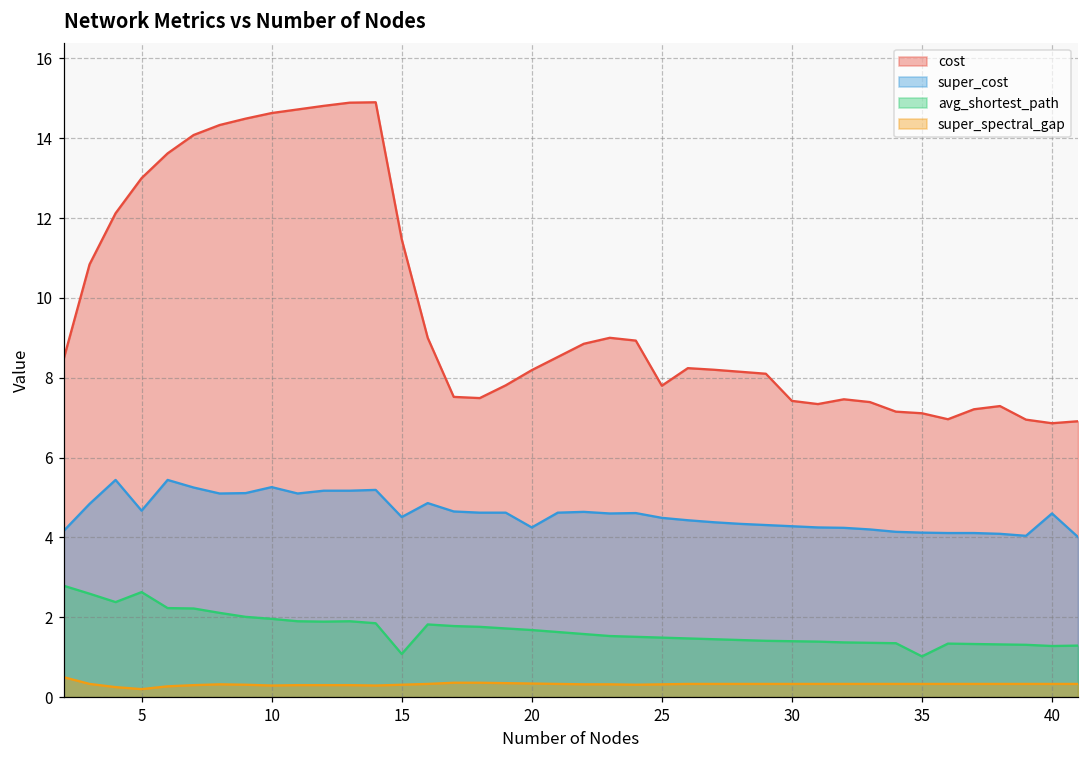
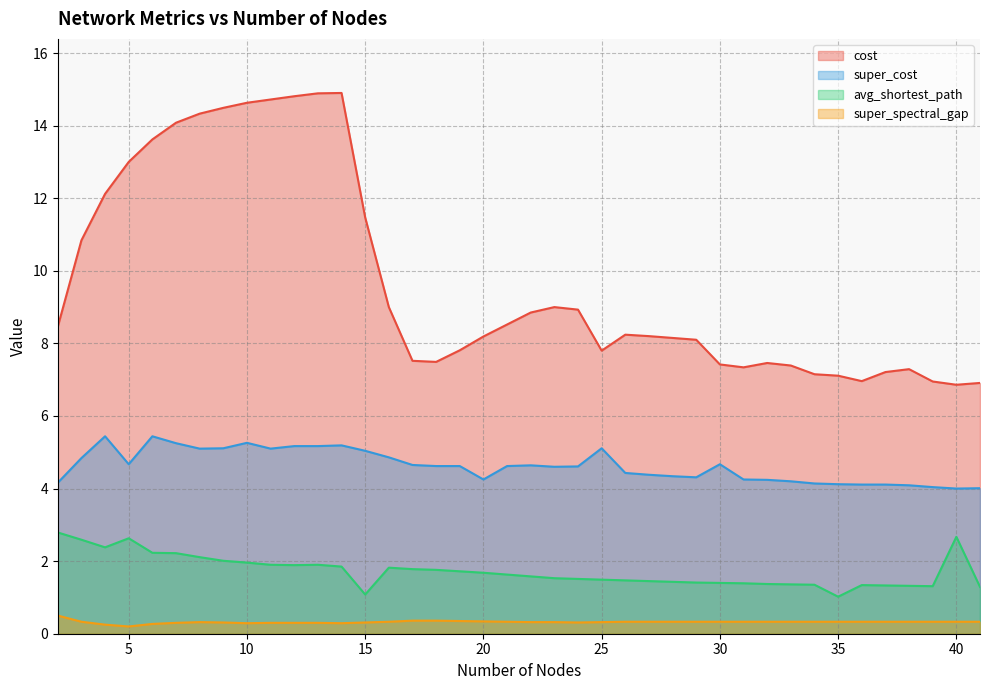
  {
    "super_cost": {
      "5": 4.7,
      "10": 5.3,
-     "15": 4.5,
+     "15": 5.0,
      "20": 4.3,
-     "25": 4.5,
-     "30": 4.3,
+     "25": 5.1,
+     "30": 4.7,
      "35": 4.1,
-     "40": 4.6
+     "40": 4.0
    },
    "avg_shortest_path": {
      "5": 2.6,
      "10": 2.0,
      "15": 1.1,
      "20": 1.7,
      "25": 1.5,
      "30": 1.4,
      "35": 1.0,
-     "40": 1.3
+     "40": 2.7
    }
  }
